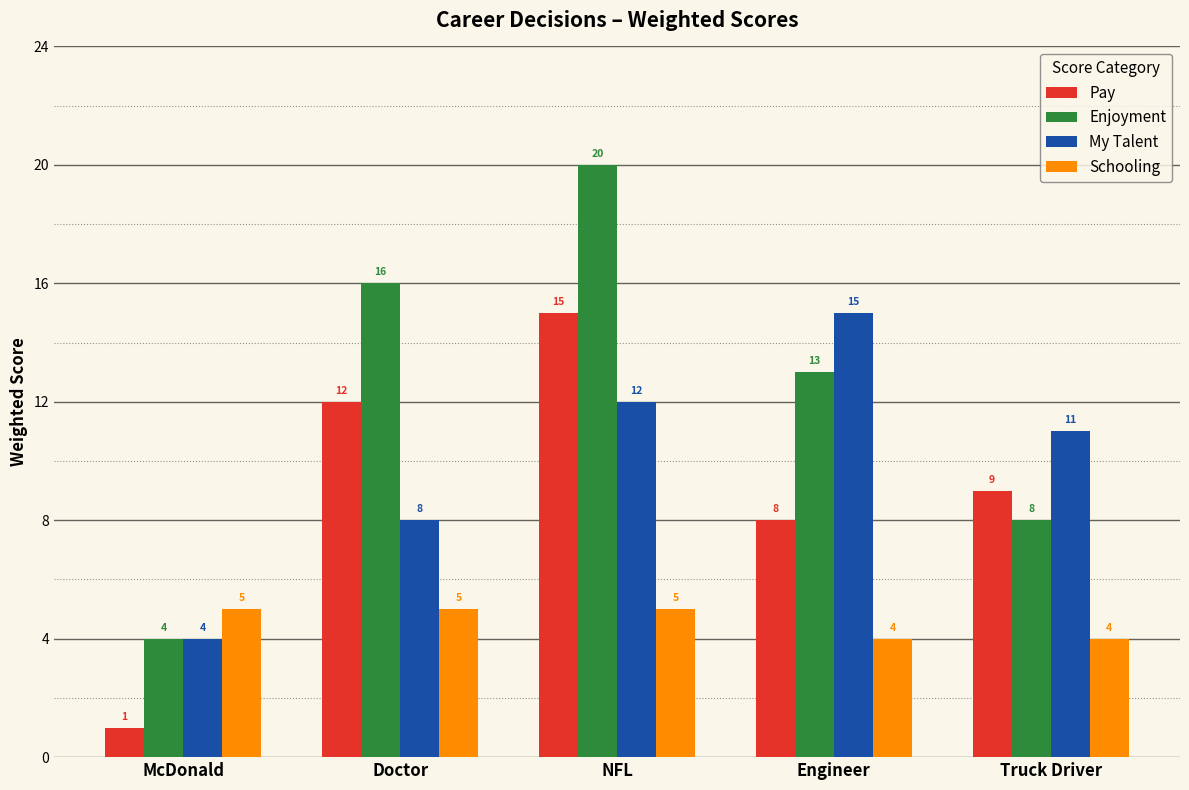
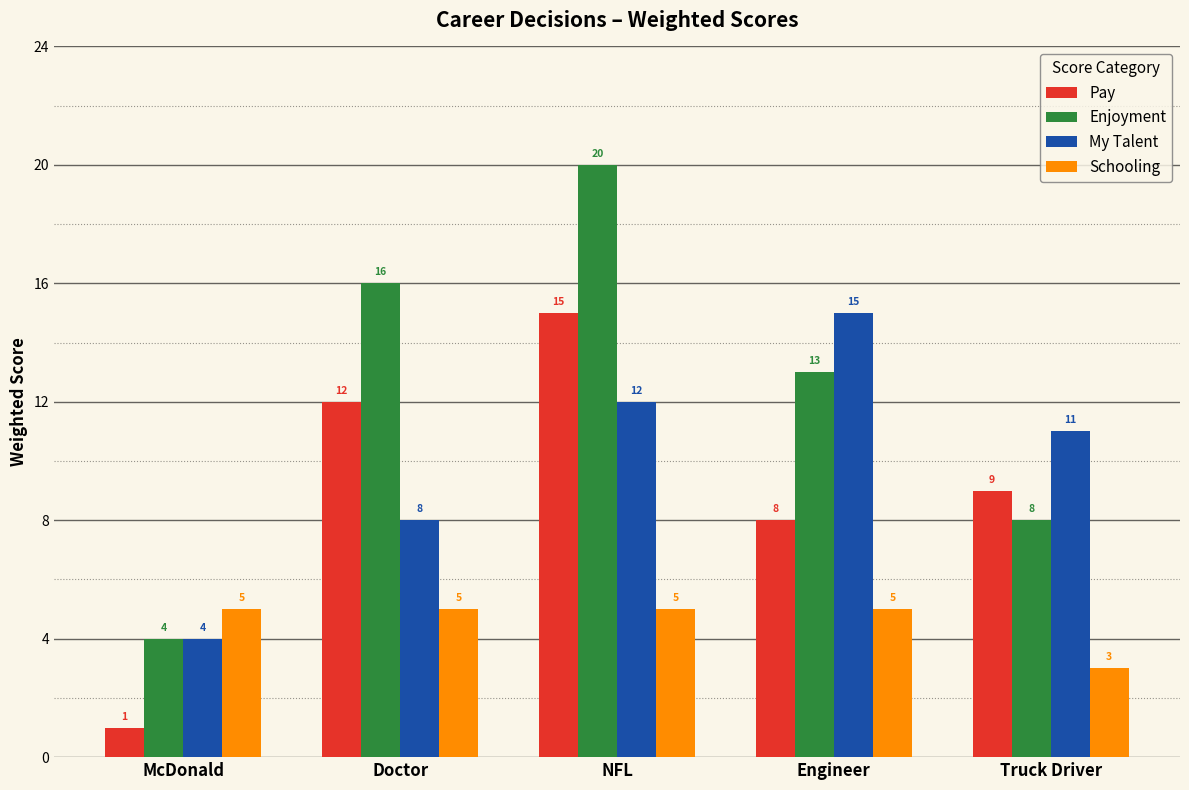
  {
    "Pay": {
      "McDonald": 1,
      "Doctor": 12,
      "NFL": 15,
      "Engineer": 8,
      "Truck Driver": 9
    },
    "Enjoyment": {
      "McDonald": 4,
      "Doctor": 16,
      "NFL": 20,
      "Engineer": 13,
      "Truck Driver": 8
    },
    "My Talent": {
      "McDonald": 4,
      "Doctor": 8,
      "NFL": 12,
      "Engineer": 15,
      "Truck Driver": 11
    },
    "Schooling": {
      "McDonald": 5,
      "Doctor": 5,
      "NFL": 5,
-     "Engineer": 4,
-     "Truck Driver": 4
+     "Engineer": 5,
+     "Truck Driver": 3
    }
  }
